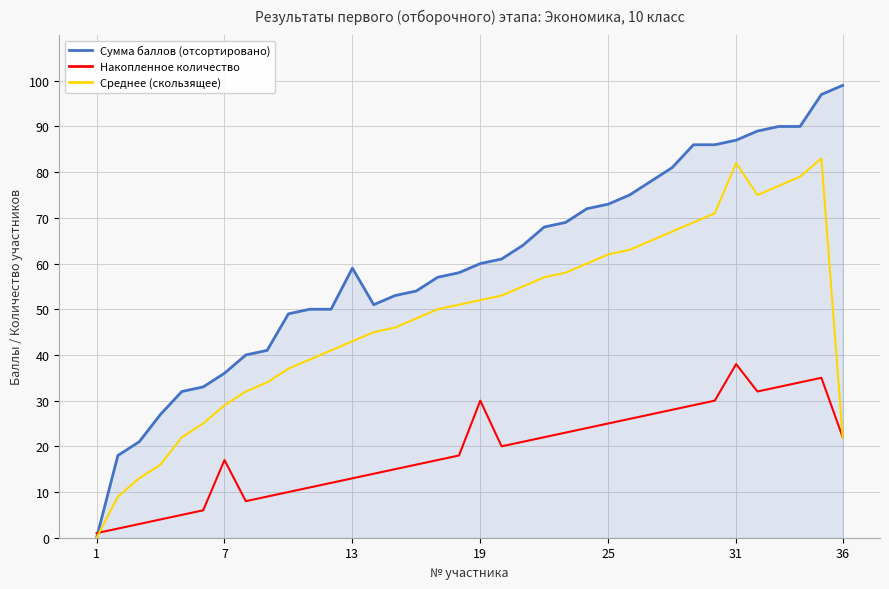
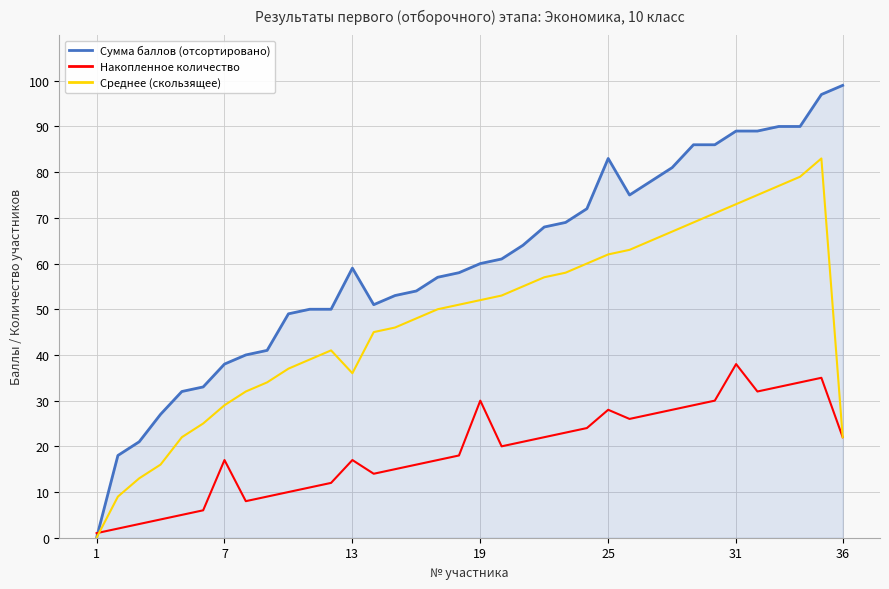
  {
    "Сумма баллов (отсортировано)": {
-     "7": 36,
+     "7": 38,
      "13": 59,
      "19": 60,
-     "25": 73,
-     "31": 87,
+     "25": 83,
+     "31": 89,
      "36": 99
    },
    "Накопленное количество": {
      "1": 1,
      "7": 17,
-     "13": 13,
+     "13": 17,
      "19": 30,
-     "25": 25,
+     "25": 28,
      "31": 38
    },
    "Среднее (скользящее)": {
      "7": 29,
-     "13": 43,
+     "13": 36,
      "19": 52,
      "25": 62,
-     "31": 82
+     "31": 73
    }
  }
